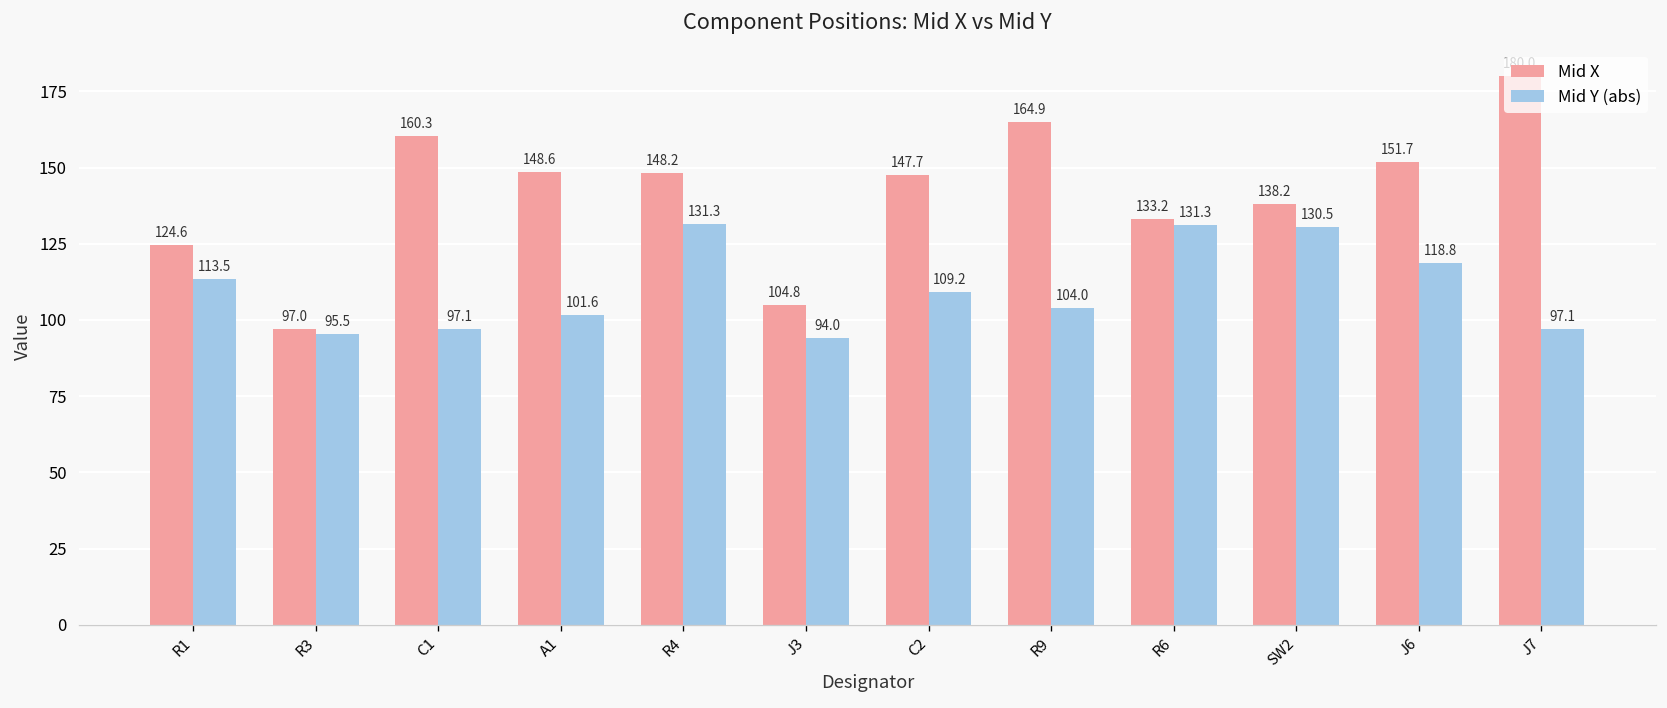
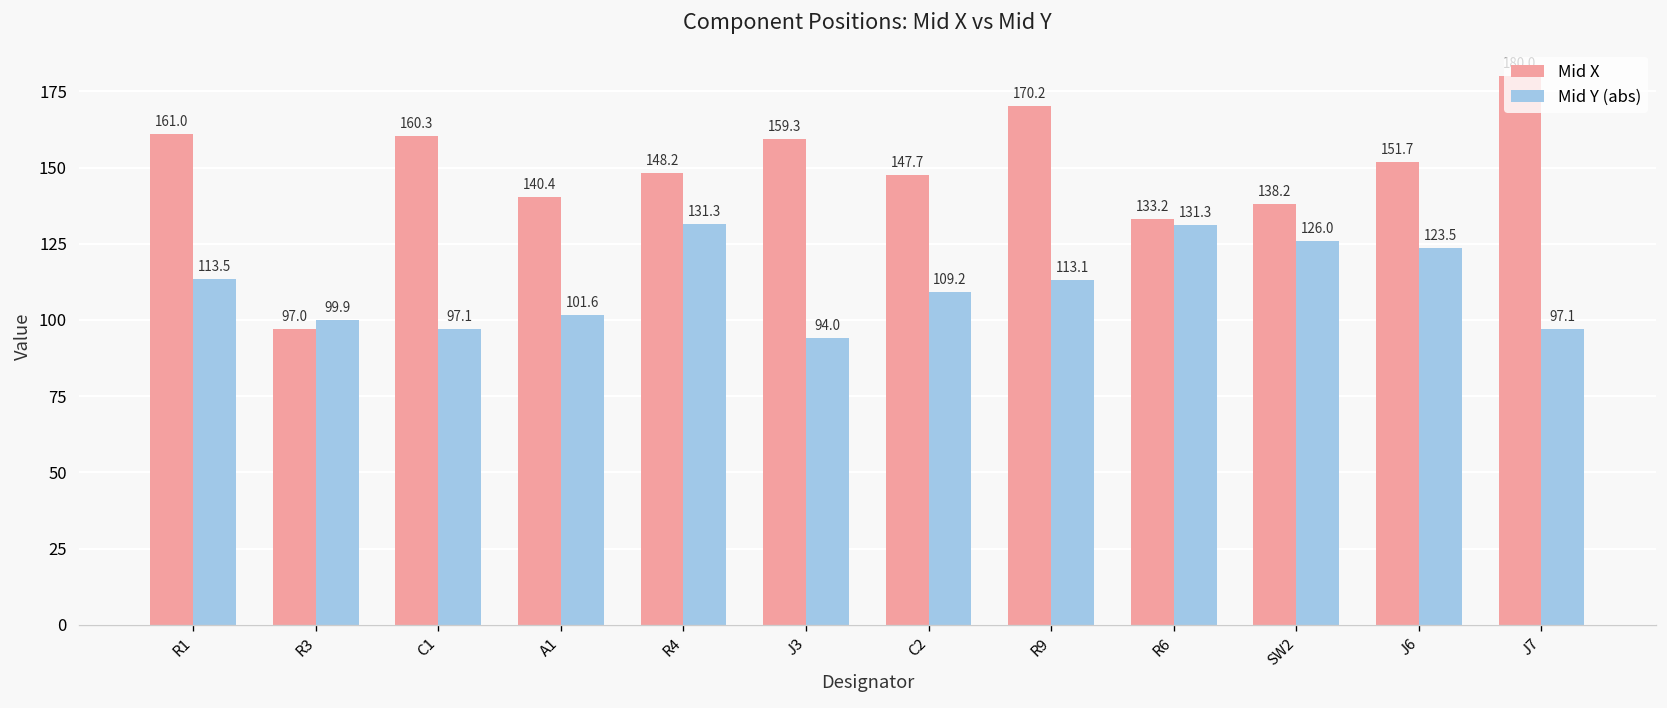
  {
    "Mid X": {
-     "R1": 124.6,
+     "R1": 161.0,
      "R3": 97.0,
      "C1": 160.3,
-     "A1": 148.6,
+     "A1": 140.4,
      "R4": 148.2,
-     "J3": 104.8,
+     "J3": 159.3,
      "C2": 147.7,
-     "R9": 164.9,
+     "R9": 170.2,
      "R6": 133.2,
      "SW2": 138.2,
      "J6": 151.7
    },
    "Mid Y (abs)": {
      "R1": 113.5,
-     "R3": 95.5,
+     "R3": 99.9,
      "C1": 97.1,
      "A1": 101.6,
      "R4": 131.3,
      "J3": 94.0,
      "C2": 109.2,
-     "R9": 104.0,
+     "R9": 113.1,
      "R6": 131.3,
-     "SW2": 130.5,
-     "J6": 118.8,
+     "SW2": 126.0,
+     "J6": 123.5,
      "J7": 97.1
    }
  }
